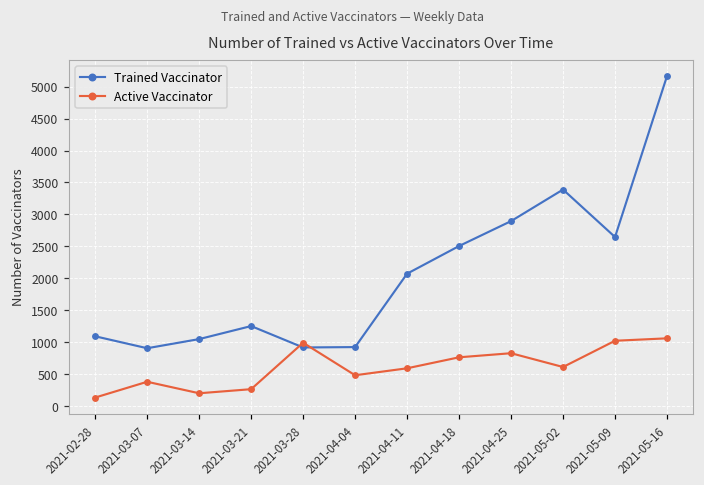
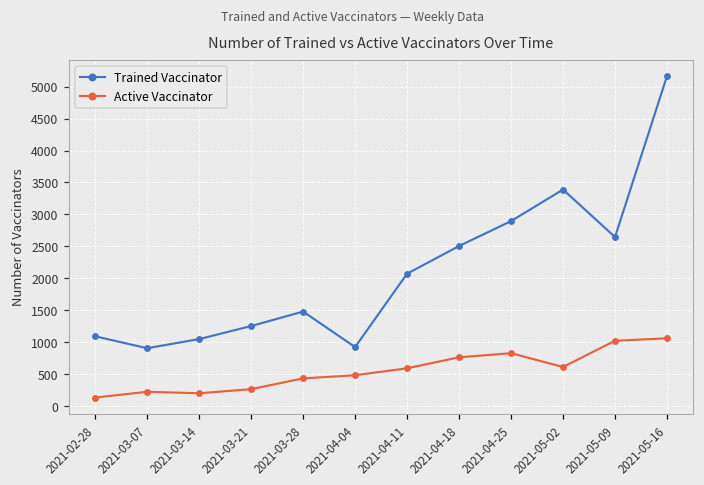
  {
    "Trained Vaccinator": {
      "2021-02-28": 1100,
      "2021-03-07": 900,
      "2021-03-14": 1000,
      "2021-03-21": 1300,
-     "2021-03-28": 900,
+     "2021-03-28": 1500,
      "2021-04-04": 900,
      "2021-04-11": 2100,
      "2021-04-18": 2500,
      "2021-04-25": 2900,
      "2021-05-02": 3400,
      "2021-05-09": 2600,
      "2021-05-16": 5200
    },
    "Active Vaccinator": {
      "2021-02-28": 100,
-     "2021-03-07": 400,
+     "2021-03-07": 200,
      "2021-03-14": 200,
      "2021-03-21": 300,
-     "2021-03-28": 1000,
+     "2021-03-28": 400,
      "2021-04-04": 500,
      "2021-04-11": 600,
      "2021-04-18": 800,
      "2021-04-25": 800,
      "2021-05-02": 600,
      "2021-05-09": 1000,
      "2021-05-16": 1100
    }
  }
